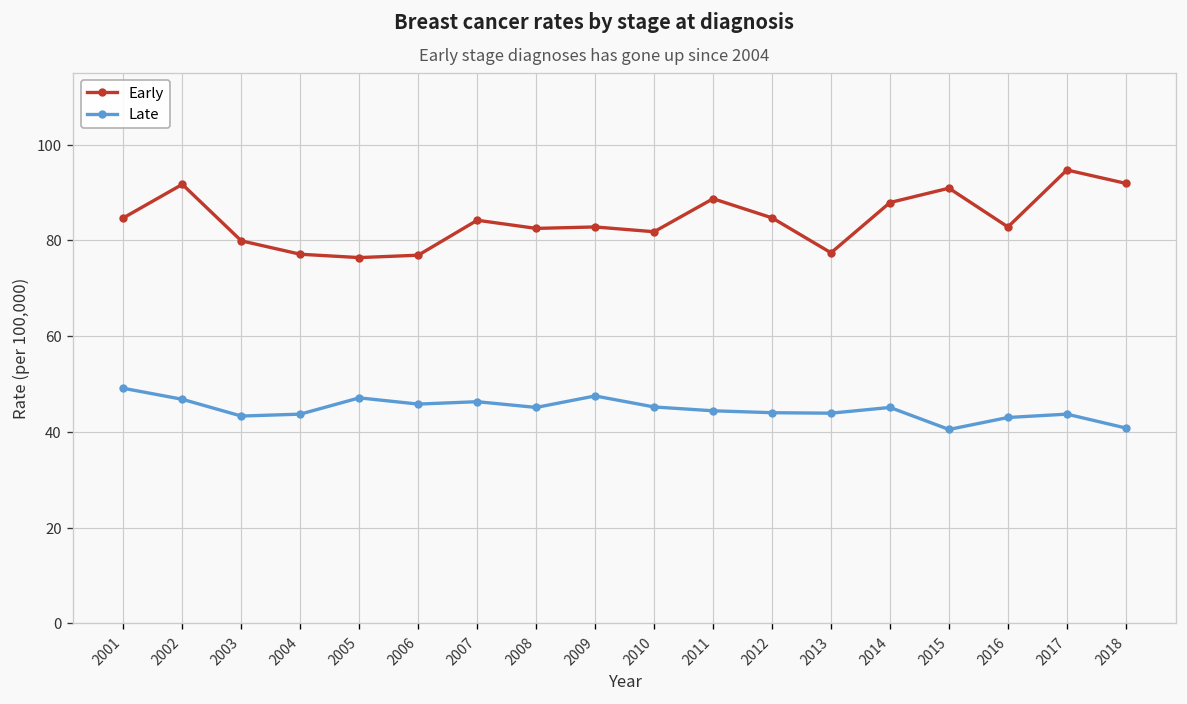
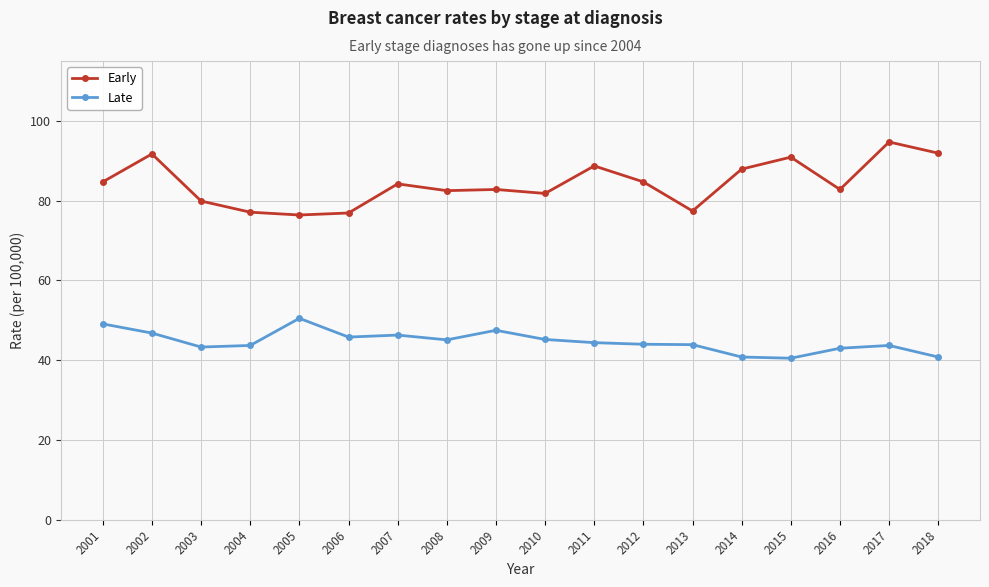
  {
    "Early": {
      "2001": 85,
      "2002": 92,
      "2003": 80,
      "2004": 77,
      "2005": 76,
      "2006": 77,
      "2007": 84,
      "2008": 83,
      "2009": 83,
      "2010": 82,
      "2011": 89,
      "2012": 85,
      "2013": 77,
      "2014": 88,
      "2015": 91,
      "2016": 83,
      "2017": 95,
      "2018": 92
    },
    "Late": {
      "2001": 49,
      "2002": 47,
      "2003": 43,
      "2004": 44,
-     "2005": 47,
+     "2005": 51,
      "2006": 46,
      "2007": 46,
      "2008": 45,
      "2009": 48,
      "2010": 45,
      "2011": 44,
      "2012": 44,
      "2013": 44,
-     "2014": 45,
+     "2014": 41,
      "2015": 41,
      "2016": 43,
      "2017": 44,
      "2018": 41
    }
  }
